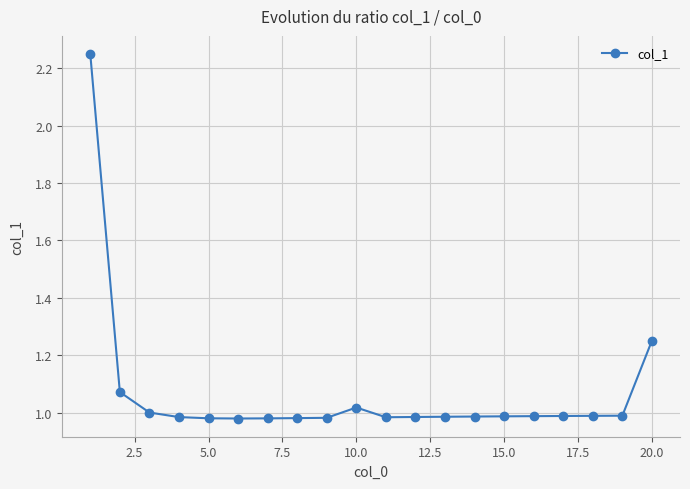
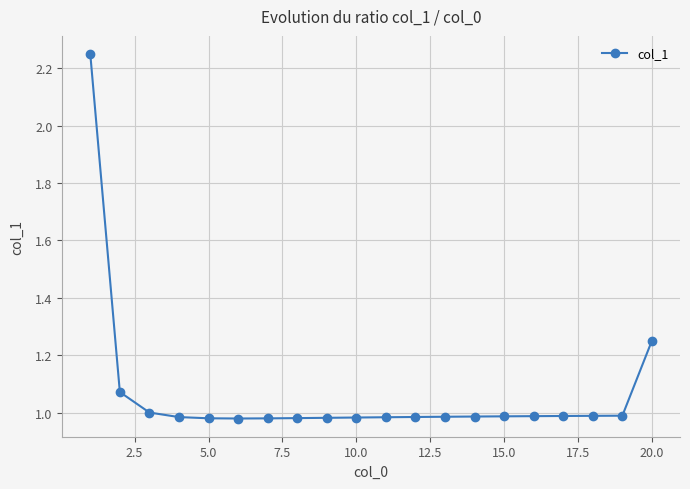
  {
    "5.0": 0.98,
-   "10.0": 1.02,
+   "10.0": 0.98,
    "15.0": 0.99,
    "20.0": 1.25
  }
